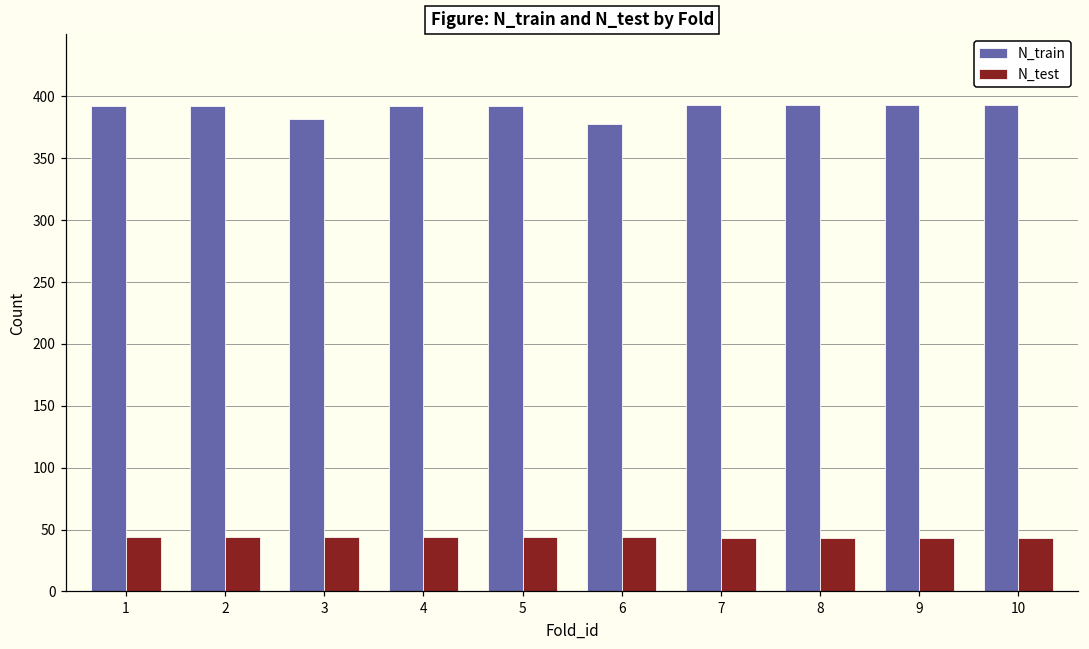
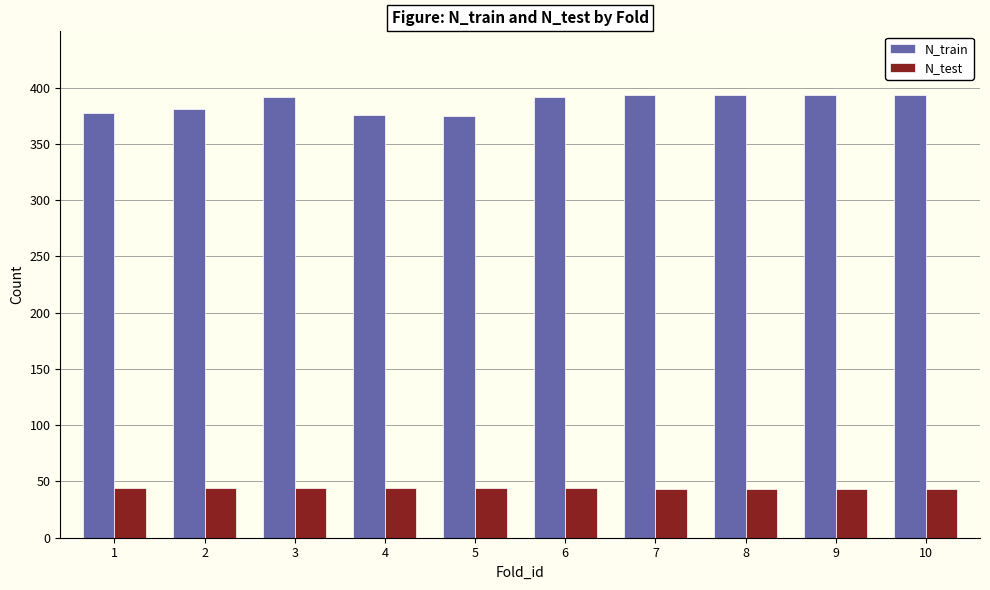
  {
    "N_train": {
-     "1": 392,
-     "2": 392,
-     "3": 382,
-     "4": 392,
-     "5": 392,
-     "6": 378,
+     "1": 377,
+     "2": 381,
+     "3": 392,
+     "4": 376,
+     "5": 375,
+     "6": 392,
      "7": 393,
      "8": 393,
      "9": 393,
      "10": 393
    },
    "N_test": {
      "1": 44,
      "2": 44,
      "3": 44,
      "4": 44,
      "5": 44,
      "6": 44,
      "7": 43,
      "8": 43,
      "9": 43,
      "10": 43
    }
  }
